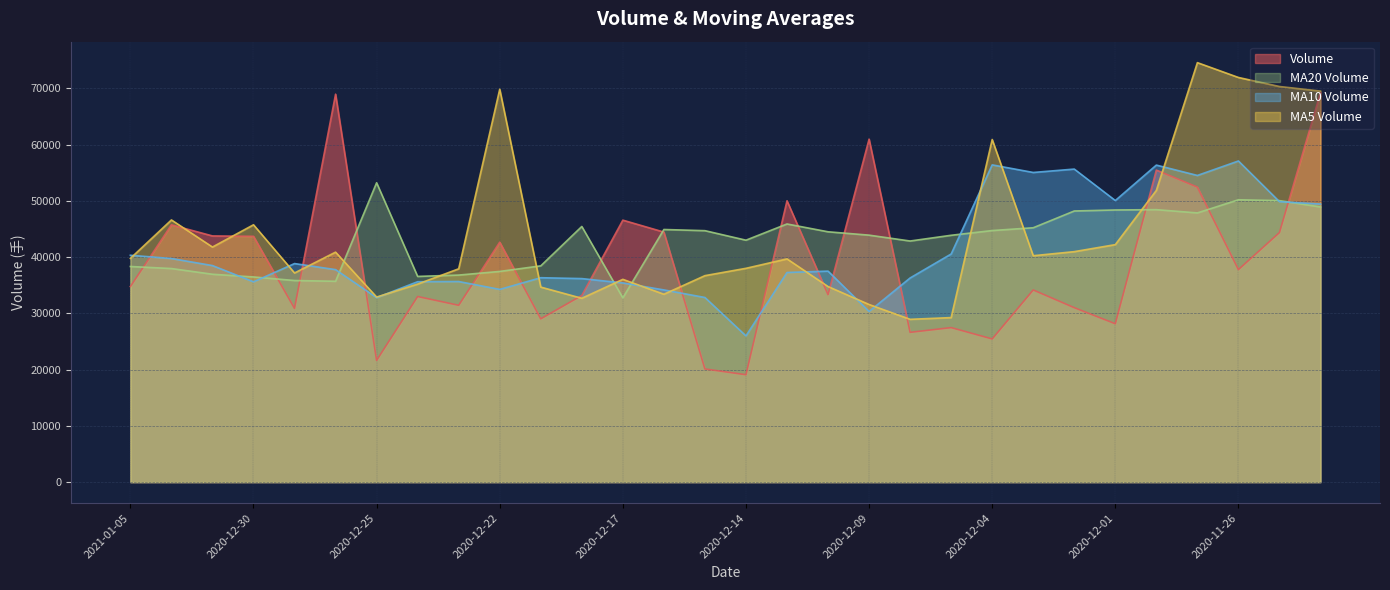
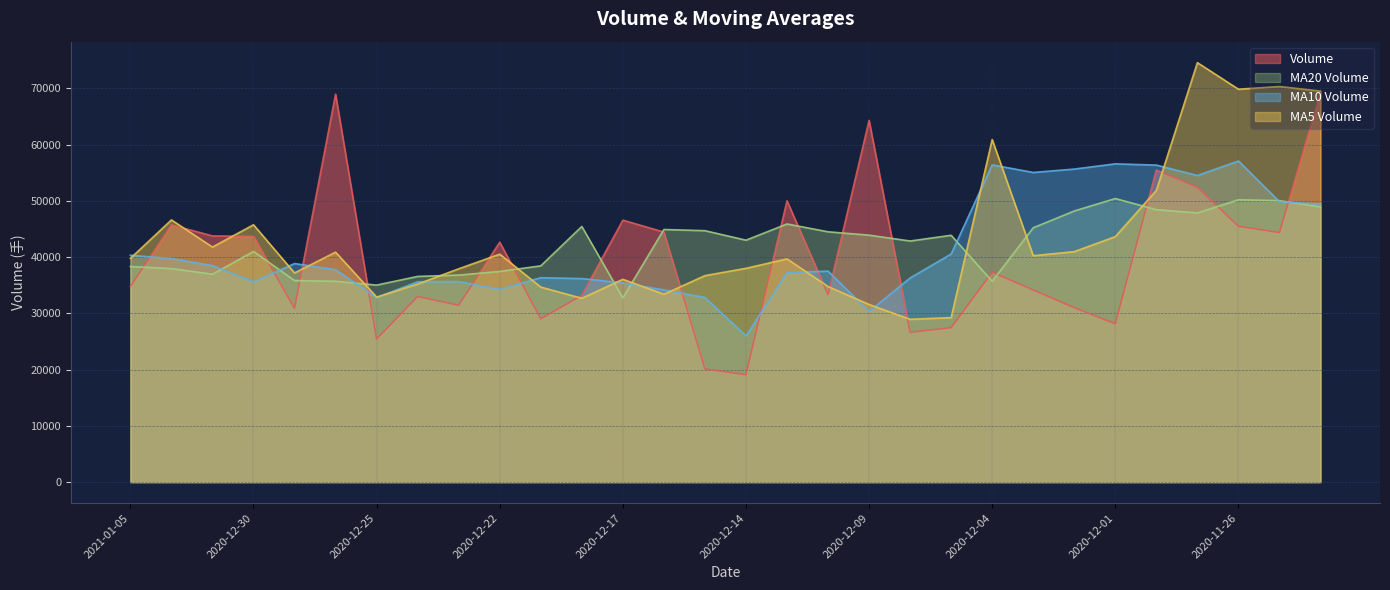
  {
    "Volume": {
      "2021-01-05": 35000,
      "2020-12-30": 44000,
-     "2020-12-25": 22000,
+     "2020-12-25": 25000,
      "2020-12-22": 43000,
      "2020-12-17": 47000,
      "2020-12-14": 19000,
-     "2020-12-09": 61000,
-     "2020-12-04": 25000,
+     "2020-12-09": 64000,
+     "2020-12-04": 37000,
      "2020-12-01": 28000,
-     "2020-11-26": 38000
+     "2020-11-26": 45000
    },
    "MA20 Volume": {
      "2021-01-05": 38000,
-     "2020-12-30": 36000,
-     "2020-12-25": 53000,
+     "2020-12-30": 41000,
+     "2020-12-25": 35000,
      "2020-12-22": 37000,
      "2020-12-17": 33000,
      "2020-12-14": 43000,
      "2020-12-09": 44000,
-     "2020-12-04": 45000,
-     "2020-12-01": 48000,
+     "2020-12-04": 36000,
+     "2020-12-01": 50000,
      "2020-11-26": 50000
    },
    "MA10 Volume": {
      "2021-01-05": 40000,
      "2020-12-30": 36000,
      "2020-12-22": 34000,
      "2020-12-17": 35000,
      "2020-12-14": 26000,
      "2020-12-09": 30000,
      "2020-12-04": 56000,
-     "2020-12-01": 50000,
+     "2020-12-01": 57000,
      "2020-11-26": 57000
    },
    "MA5 Volume": {
      "2021-01-05": 40000,
      "2020-12-30": 46000,
-     "2020-12-22": 70000,
+     "2020-12-22": 41000,
      "2020-12-17": 36000,
      "2020-12-14": 38000,
      "2020-12-09": 32000,
      "2020-12-04": 61000,
-     "2020-12-01": 42000,
-     "2020-11-26": 72000
+     "2020-12-01": 44000,
+     "2020-11-26": 70000
    }
  }
